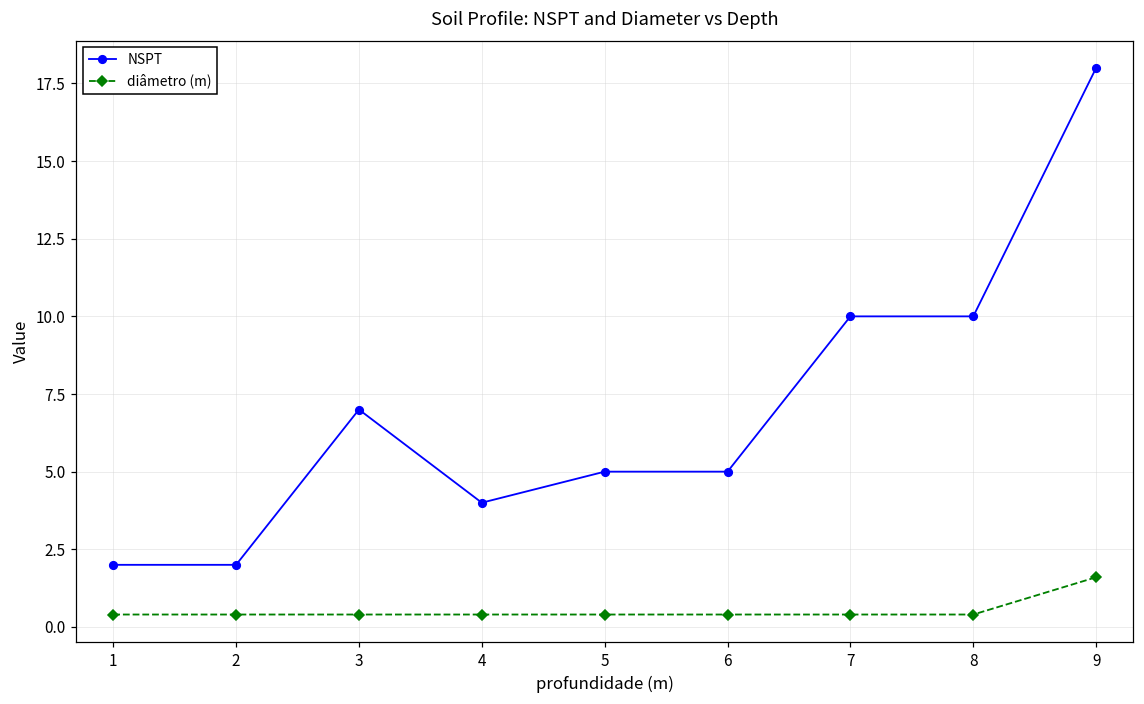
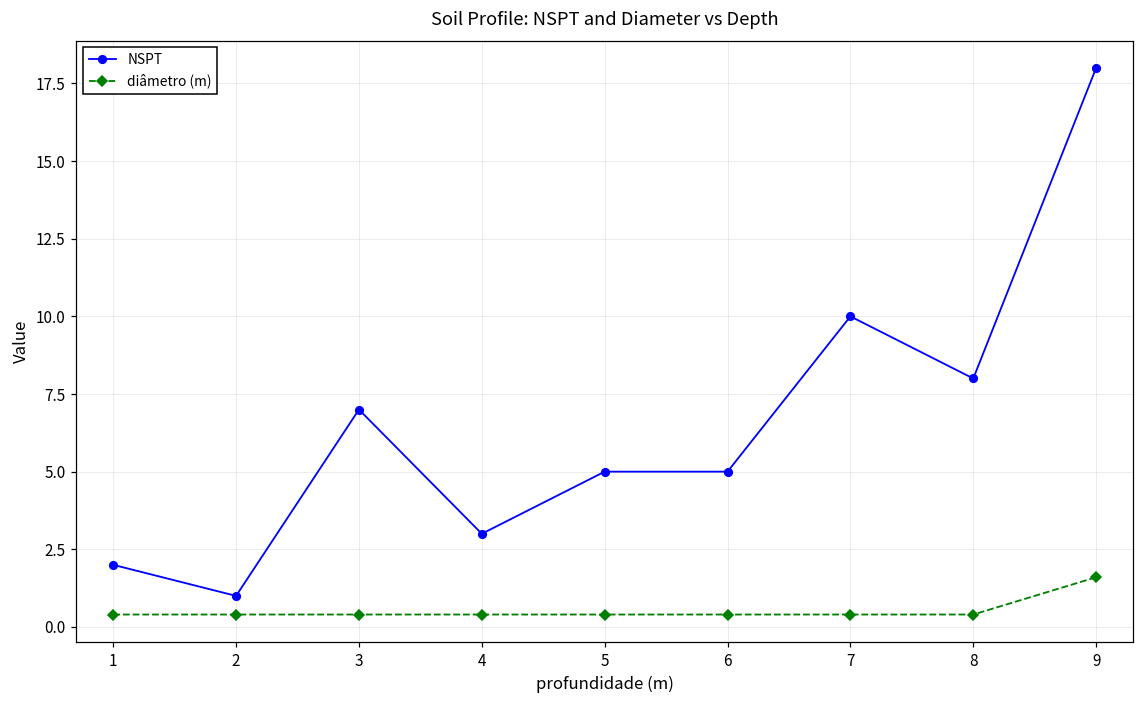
  {
    "NSPT": {
      "1": 2,
-     "2": 2,
+     "2": 1,
      "3": 7,
-     "4": 4,
+     "4": 3,
      "5": 5,
      "6": 5,
      "7": 10,
-     "8": 10,
+     "8": 8,
      "9": 18
    },
    "diâmetro (m)": {
      "1": 0.4,
      "2": 0.4,
      "3": 0.4,
      "4": 0.4,
      "5": 0.4,
      "6": 0.4,
      "7": 0.4,
      "8": 0.4,
      "9": 1.6
    }
  }
